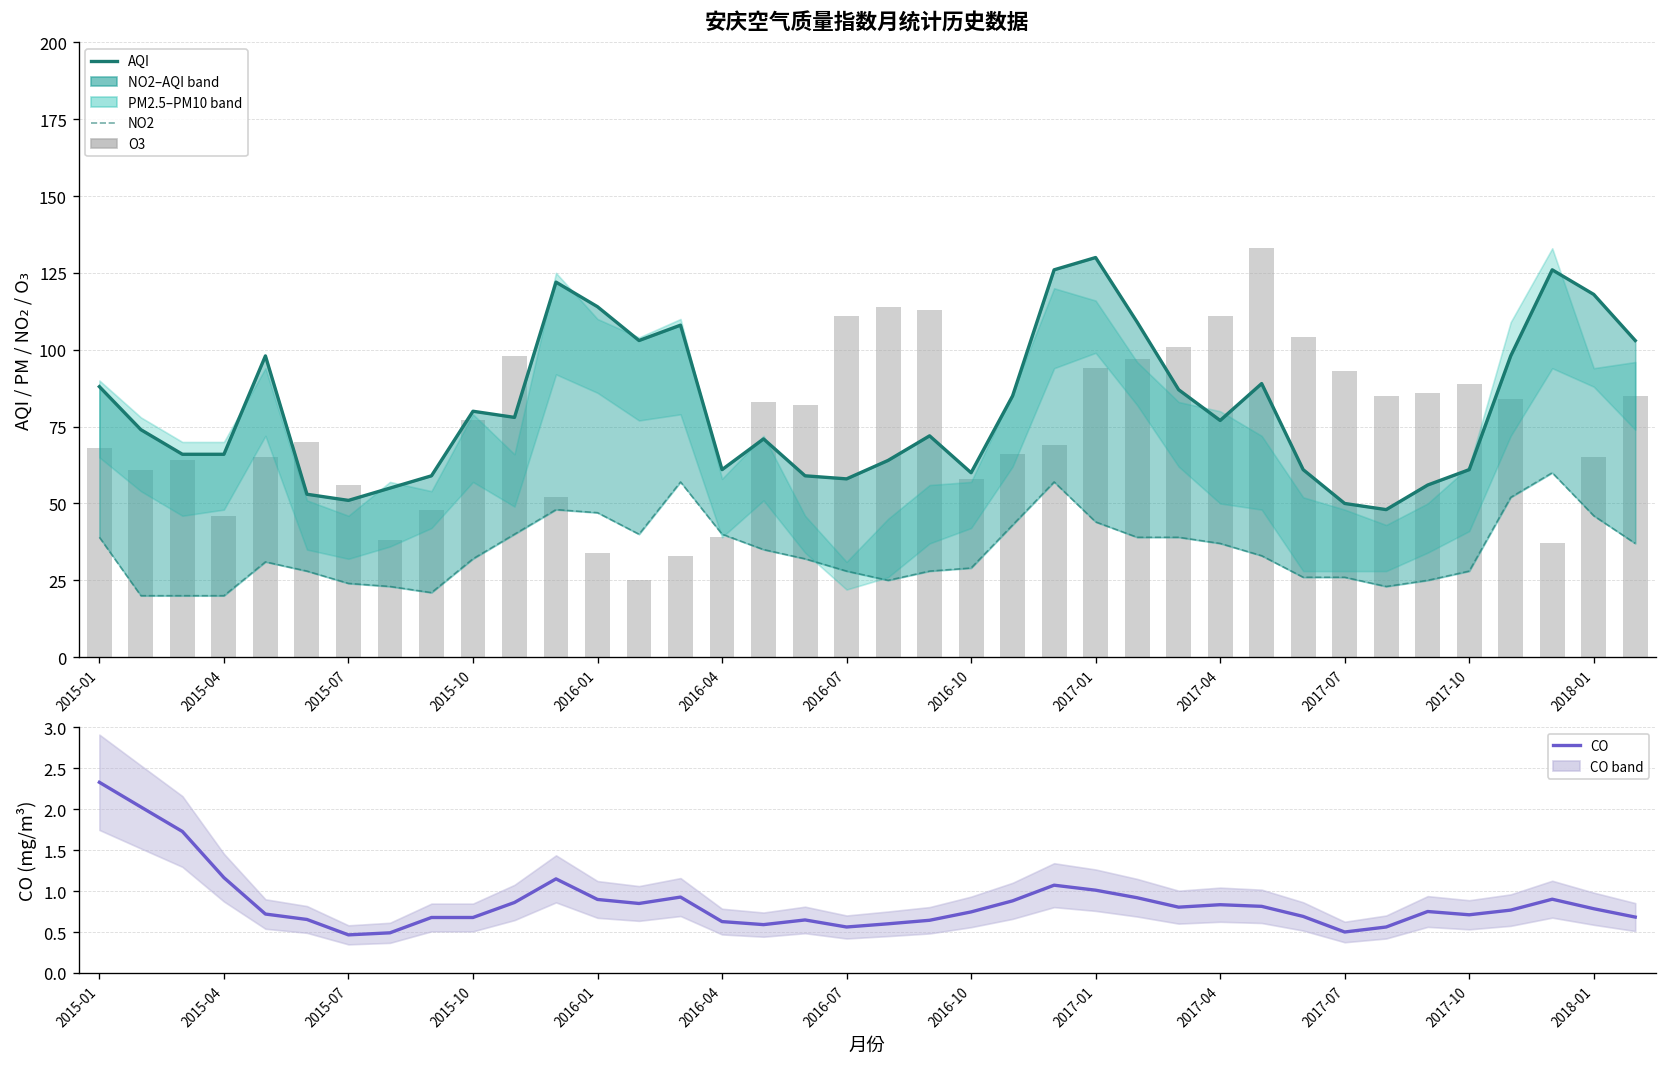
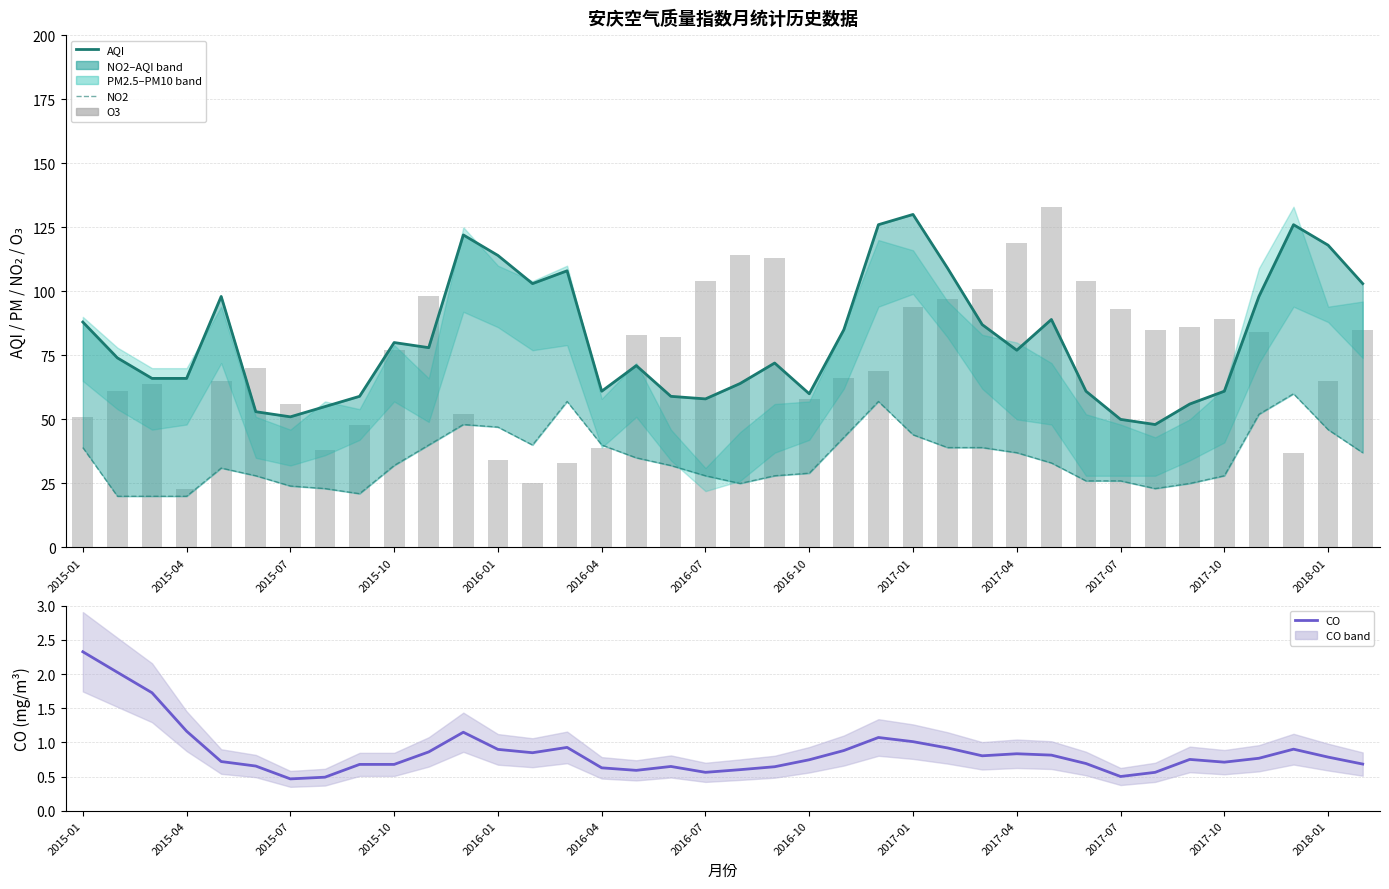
  {
    "安庆空气质量指数月统计历史数据": {
      "O3": {
-       "2015-01": 68,
-       "2015-04": 46,
+       "2015-01": 51,
+       "2015-04": 23,
        "2015-07": 56,
        "2015-10": 77,
        "2016-01": 34,
        "2016-04": 39,
-       "2016-07": 111,
+       "2016-07": 104,
        "2016-10": 58,
        "2017-01": 94,
-       "2017-04": 111,
+       "2017-04": 119,
        "2017-07": 93,
        "2017-10": 89,
        "2018-01": 65
      }
    }
  }
